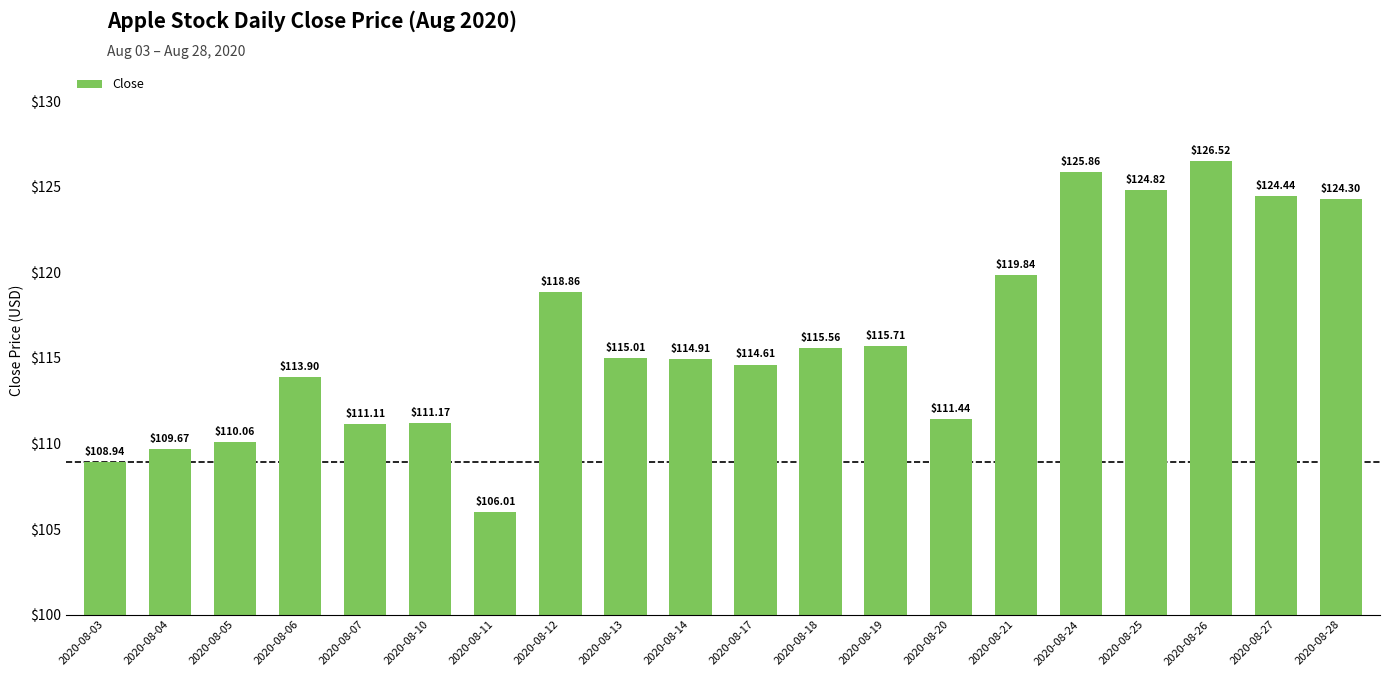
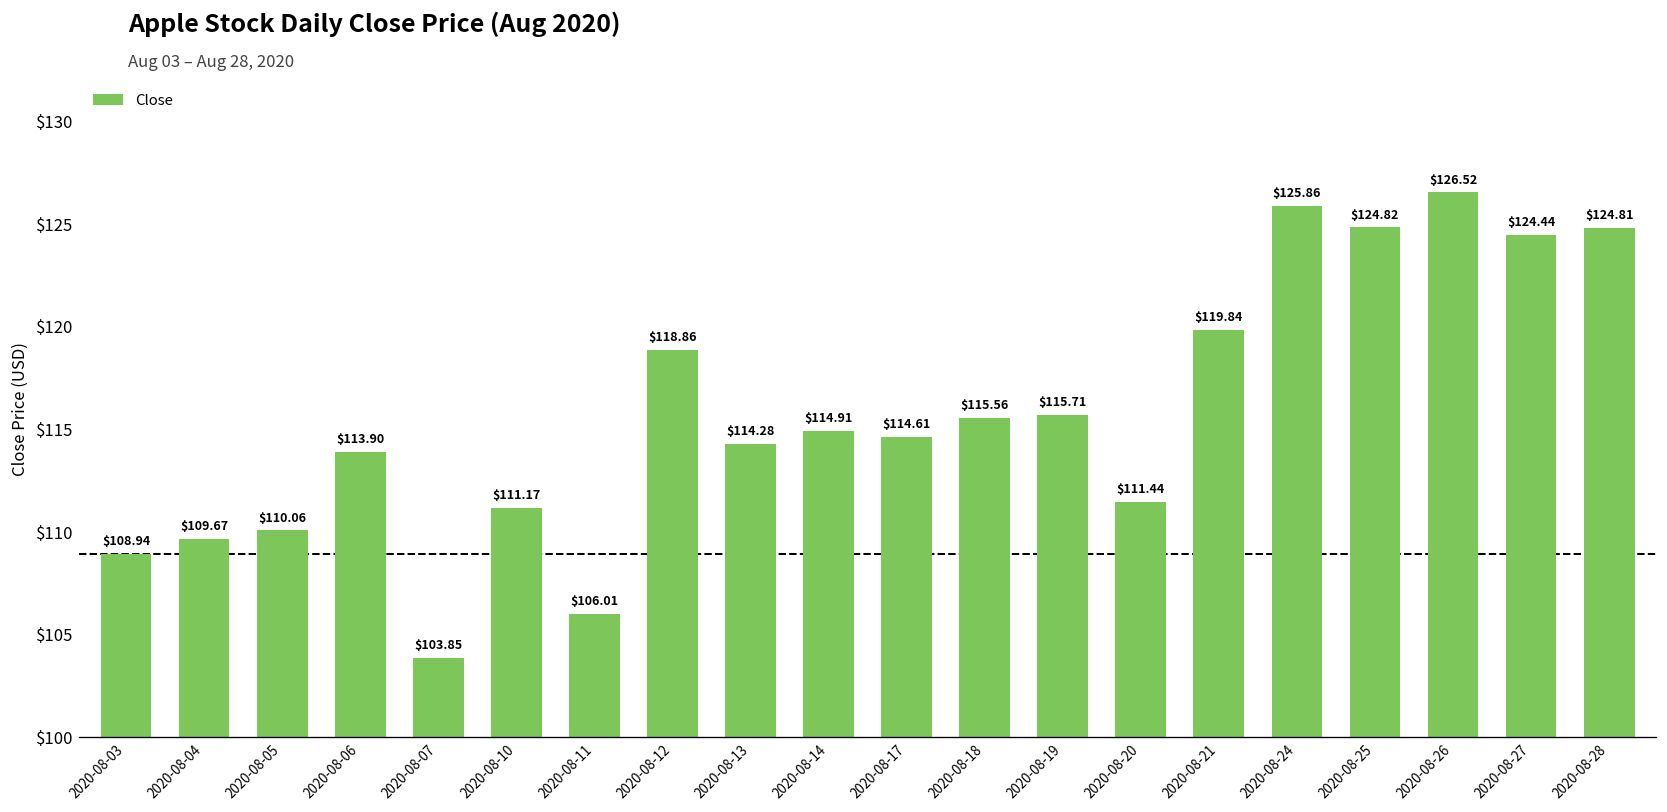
  {
    "2020-08-03": "$108.94",
    "2020-08-04": "$109.67",
    "2020-08-05": "$110.06",
    "2020-08-06": "$113.90",
-   "2020-08-07": "$111.11",
+   "2020-08-07": "$103.85",
    "2020-08-10": "$111.17",
    "2020-08-11": "$106.01",
    "2020-08-12": "$118.86",
-   "2020-08-13": "$115.01",
+   "2020-08-13": "$114.28",
    "2020-08-14": "$114.91",
    "2020-08-17": "$114.61",
    "2020-08-18": "$115.56",
    "2020-08-19": "$115.71",
    "2020-08-20": "$111.44",
    "2020-08-21": "$119.84",
    "2020-08-24": "$125.86",
    "2020-08-25": "$124.82",
    "2020-08-26": "$126.52",
    "2020-08-27": "$124.44",
-   "2020-08-28": "$124.30"
+   "2020-08-28": "$124.81"
  }
